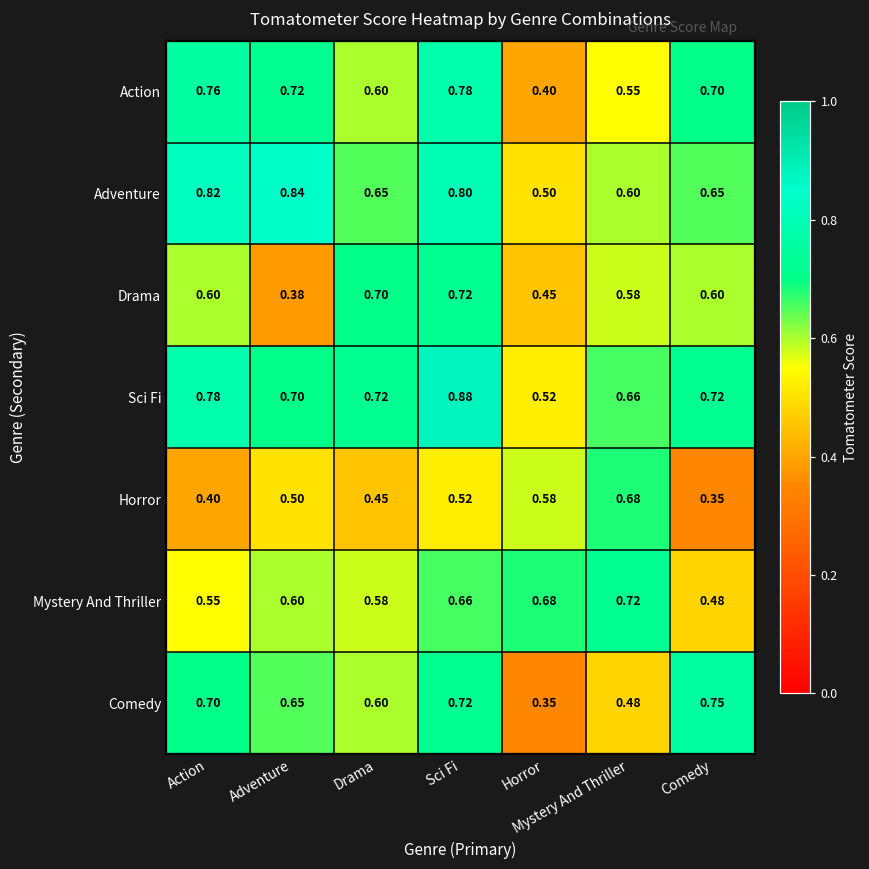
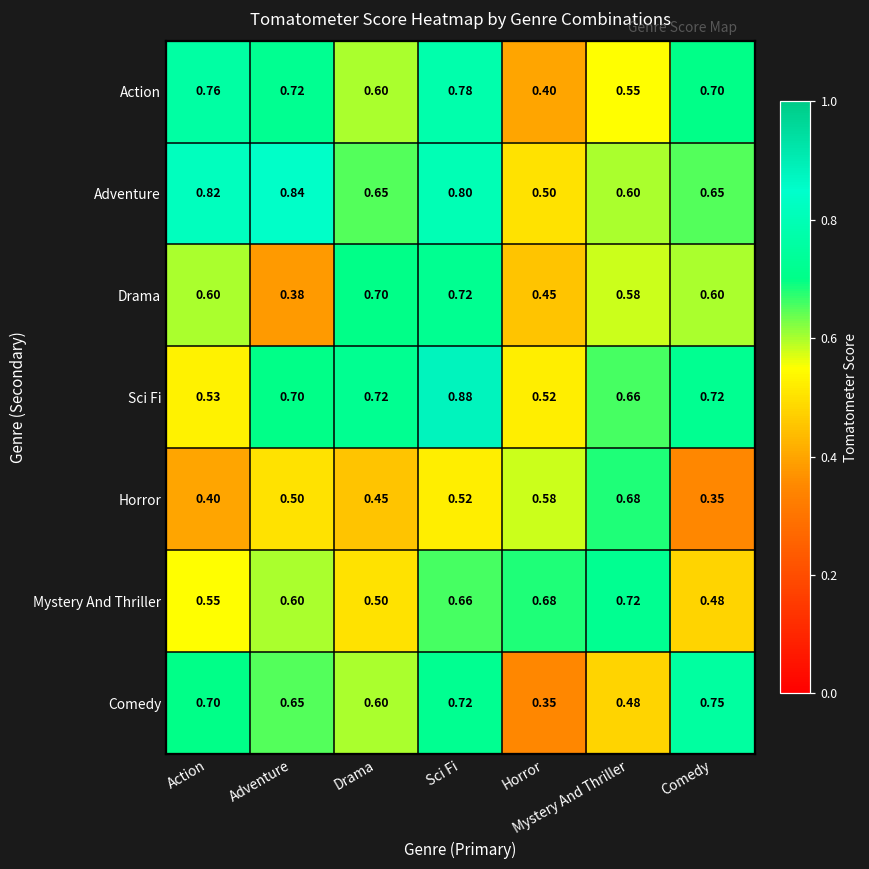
  {
    "Action": {
      "Action": 0.76,
      "Adventure": 0.72,
      "Drama": 0.60,
      "Sci Fi": 0.78,
      "Horror": 0.40,
      "Mystery And Thriller": 0.55,
      "Comedy": 0.70
    },
    "Adventure": {
      "Action": 0.82,
      "Adventure": 0.84,
      "Drama": 0.65,
      "Sci Fi": 0.80,
      "Horror": 0.50,
      "Mystery And Thriller": 0.60,
      "Comedy": 0.65
    },
    "Drama": {
      "Action": 0.60,
      "Adventure": 0.38,
      "Drama": 0.70,
      "Sci Fi": 0.72,
      "Horror": 0.45,
      "Mystery And Thriller": 0.58,
      "Comedy": 0.60
    },
    "Sci Fi": {
-     "Action": 0.78,
+     "Action": 0.53,
      "Adventure": 0.70,
      "Drama": 0.72,
      "Sci Fi": 0.88,
      "Horror": 0.52,
      "Mystery And Thriller": 0.66,
      "Comedy": 0.72
    },
    "Horror": {
      "Action": 0.40,
      "Adventure": 0.50,
      "Drama": 0.45,
      "Sci Fi": 0.52,
      "Horror": 0.58,
      "Mystery And Thriller": 0.68,
      "Comedy": 0.35
    },
    "Mystery And Thriller": {
      "Action": 0.55,
      "Adventure": 0.60,
-     "Drama": 0.58,
+     "Drama": 0.50,
      "Sci Fi": 0.66,
      "Horror": 0.68,
      "Mystery And Thriller": 0.72,
      "Comedy": 0.48
    },
    "Comedy": {
      "Action": 0.70,
      "Adventure": 0.65,
      "Drama": 0.60,
      "Sci Fi": 0.72,
      "Horror": 0.35,
      "Mystery And Thriller": 0.48,
      "Comedy": 0.75
    }
  }
